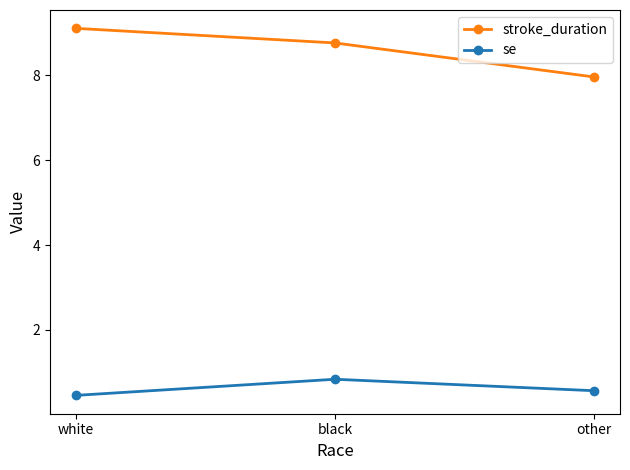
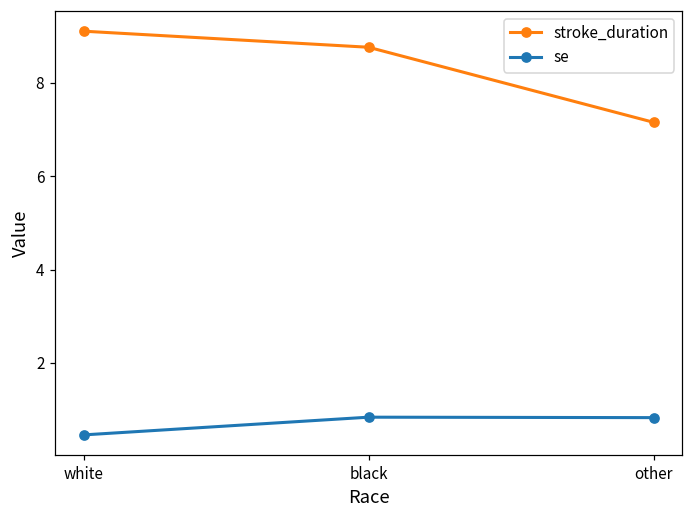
  {
    "stroke_duration": {
      "white": 9.1,
      "black": 8.8,
-     "other": 8.0
+     "other": 7.2
    },
    "se": {
      "white": 0.5,
      "black": 0.8,
-     "other": 0.6
+     "other": 0.8
    }
  }
